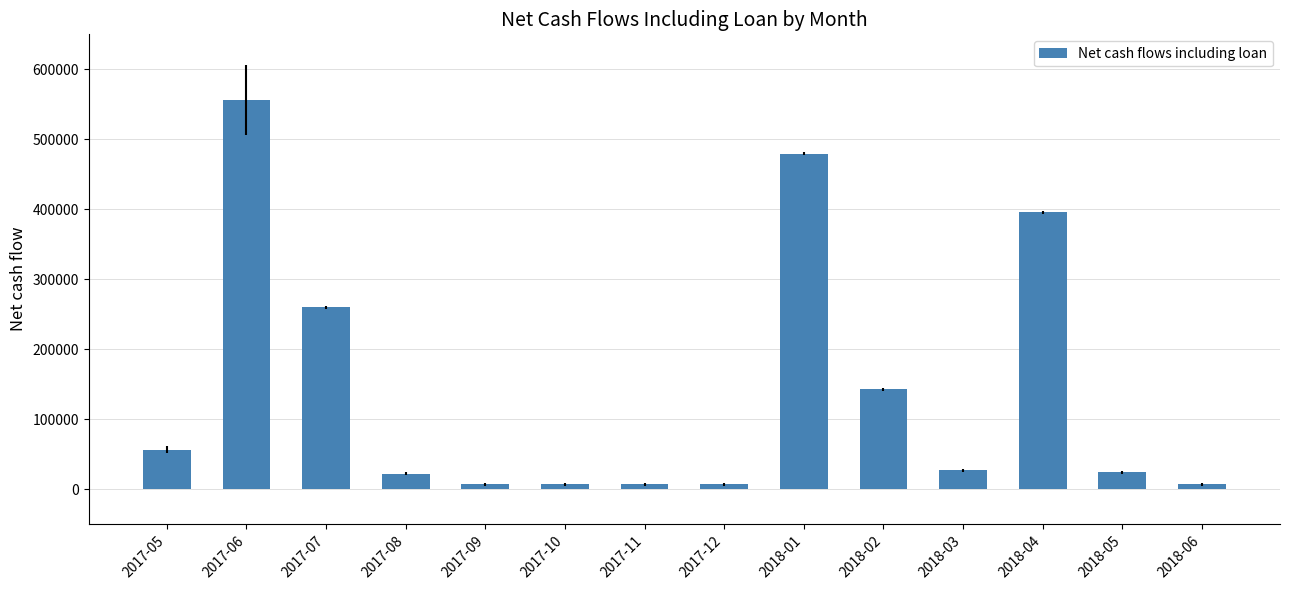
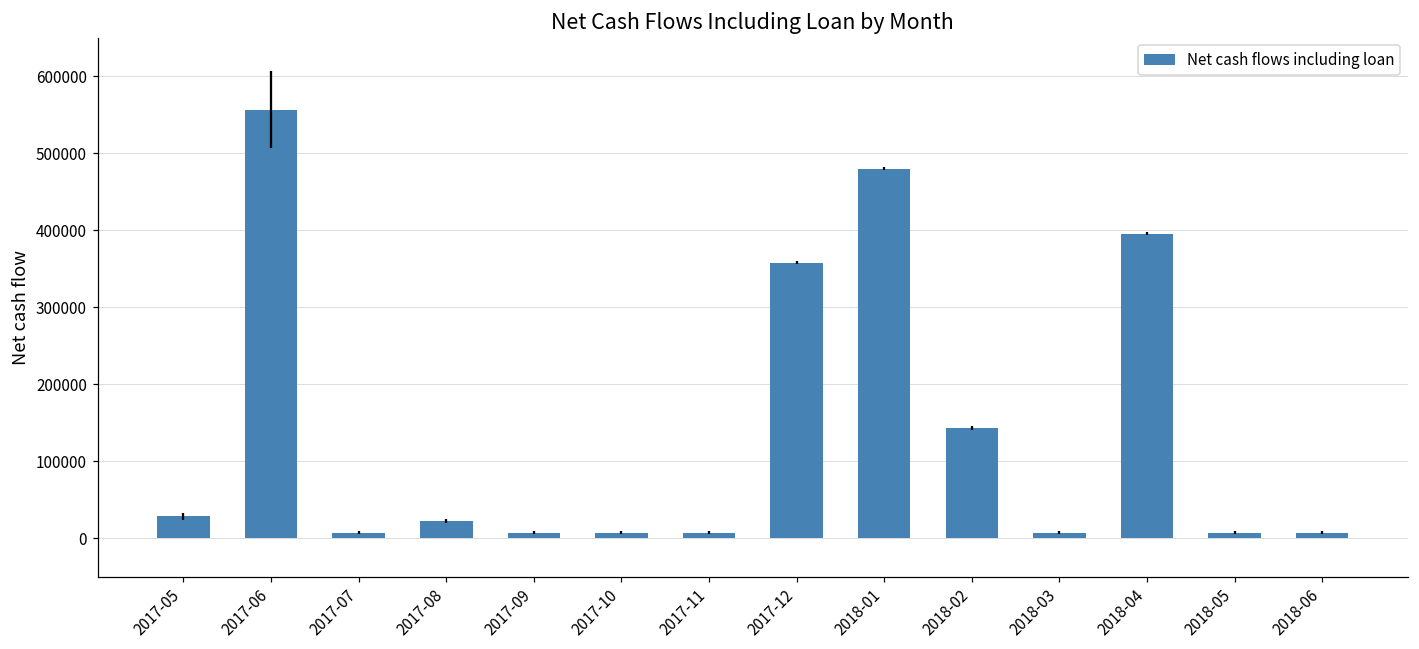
  {
-   "2017-05": 60000,
+   "2017-05": 30000,
    "2017-06": 560000,
-   "2017-07": 260000,
+   "2017-07": 10000,
    "2017-08": 20000,
    "2017-09": 10000,
    "2017-10": 10000,
    "2017-11": 10000,
-   "2017-12": 10000,
+   "2017-12": 360000,
    "2018-01": 480000,
    "2018-02": 140000,
-   "2018-03": 30000,
+   "2018-03": 10000,
    "2018-04": 400000,
-   "2018-05": 20000,
+   "2018-05": 10000,
    "2018-06": 10000
  }
